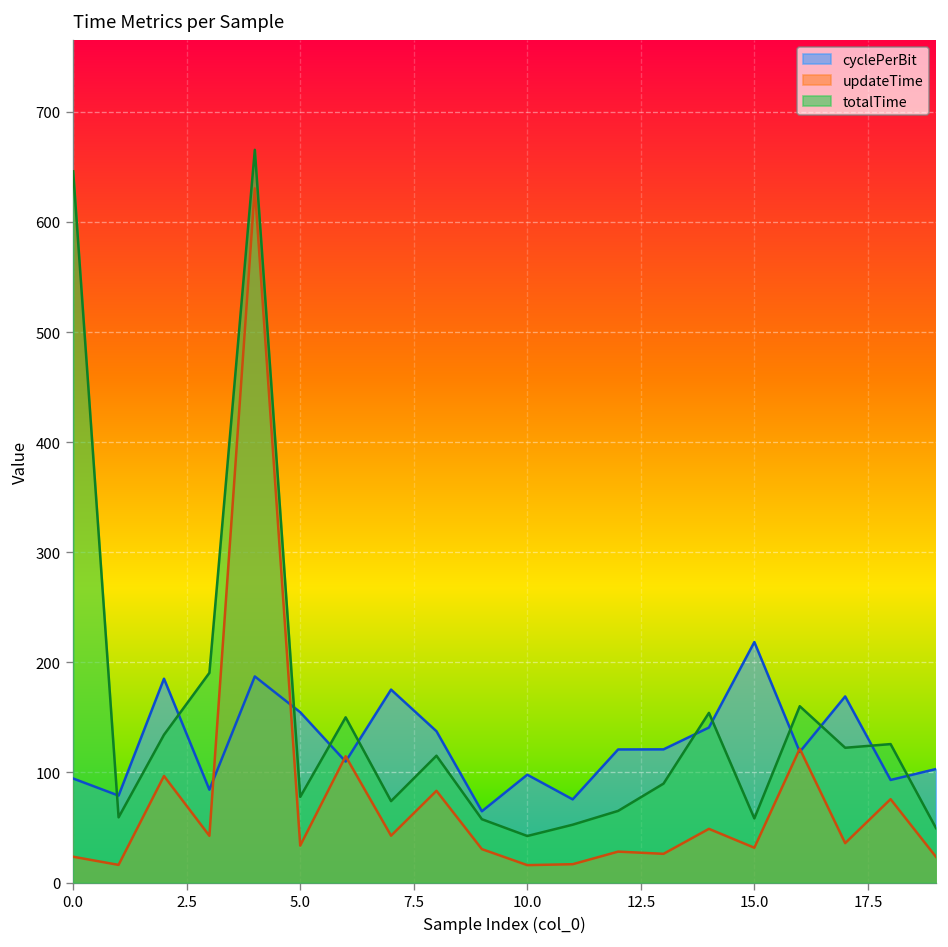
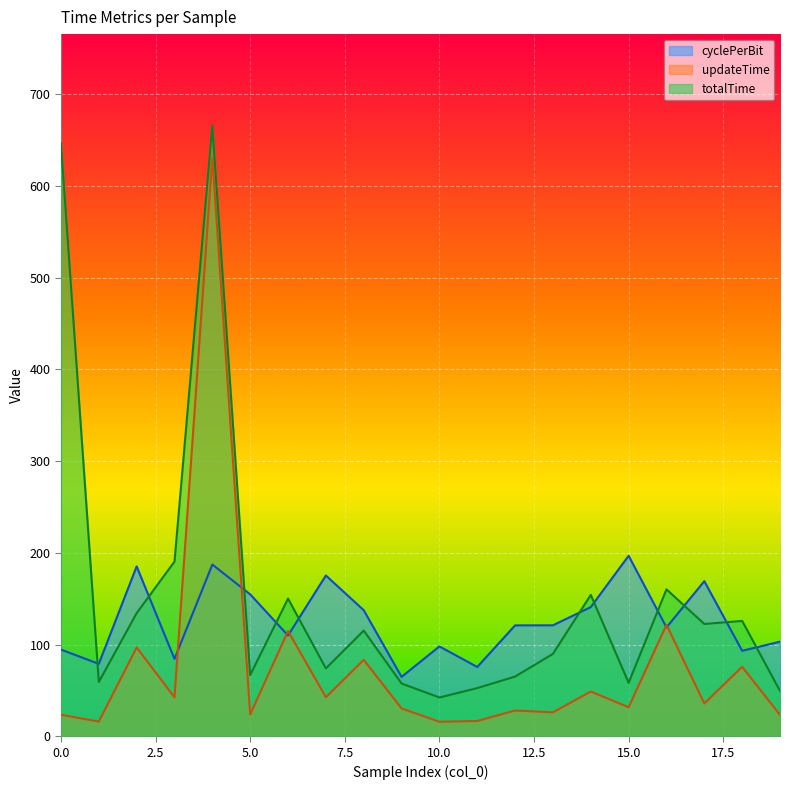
  {
    "cyclePerBit": {
      "0.0": 90,
      "5.0": 150,
      "10.0": 100,
-     "15.0": 220
+     "15.0": 200
    },
    "updateTime": {
      "0.0": 20,
-     "5.0": 30,
+     "5.0": 20,
      "10.0": 20,
      "15.0": 30
    },
    "totalTime": {
      "0.0": 650,
-     "5.0": 80,
+     "5.0": 70,
      "10.0": 40,
      "15.0": 60
    }
  }
